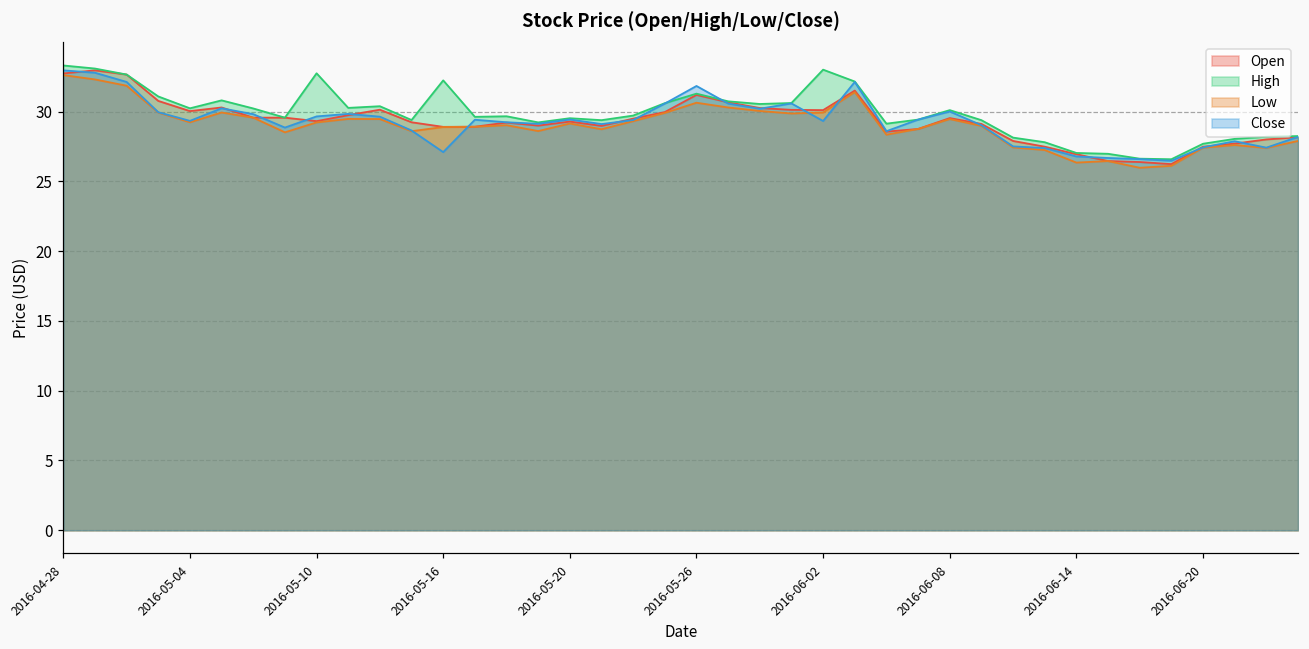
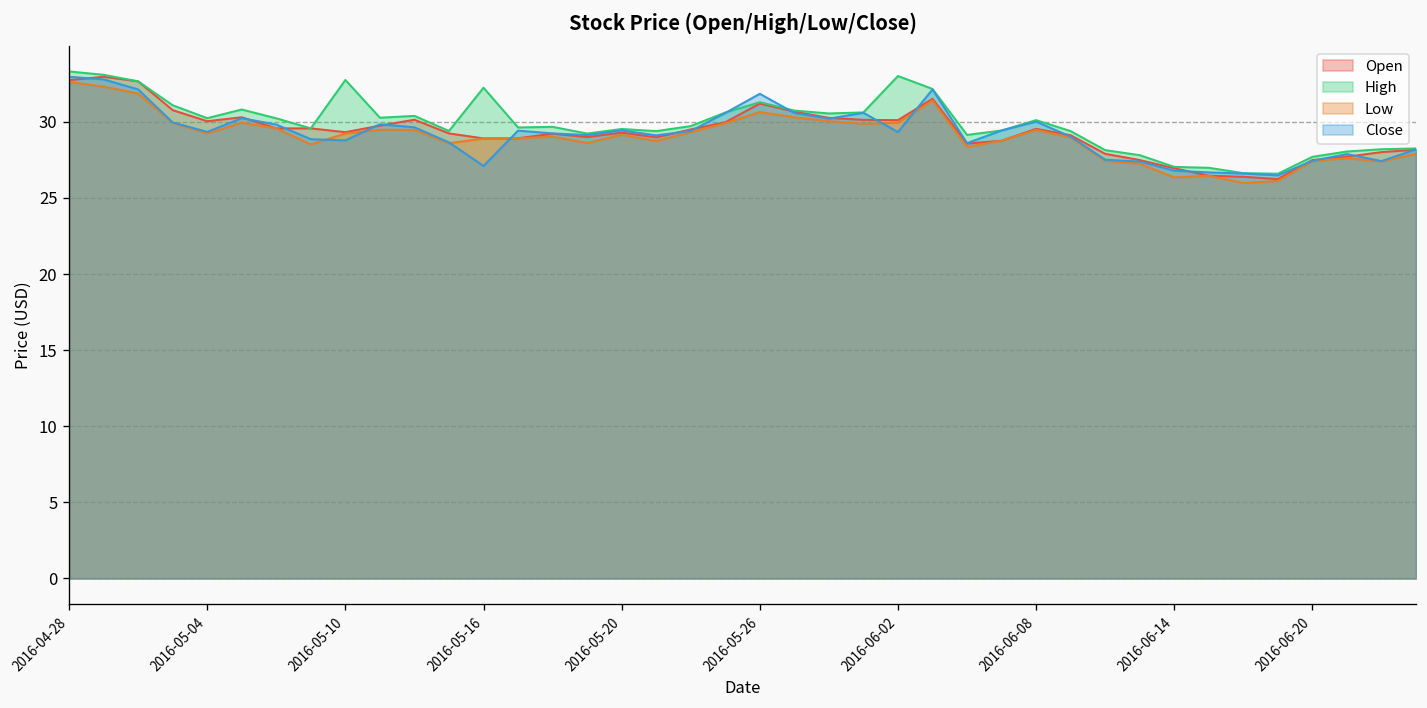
  {
    "High": {
      "2016-04-28": 33.3,
      "2016-05-10": 32.7,
      "2016-05-16": 32.2,
      "2016-06-02": 33.0,
      "2016-06-20": 27.7
    },
    "Close": {
      "2016-04-28": 33.0,
-     "2016-05-10": 29.7,
+     "2016-05-10": 28.8,
      "2016-05-16": 27.1,
      "2016-05-26": 31.8,
      "2016-06-02": 29.3
    }
  }
